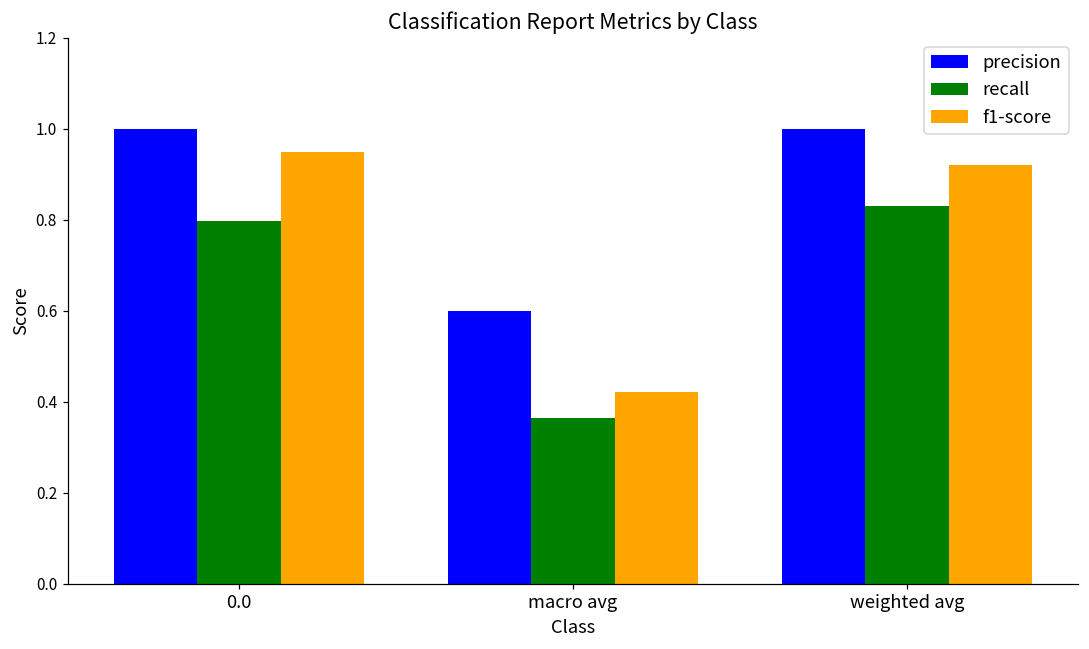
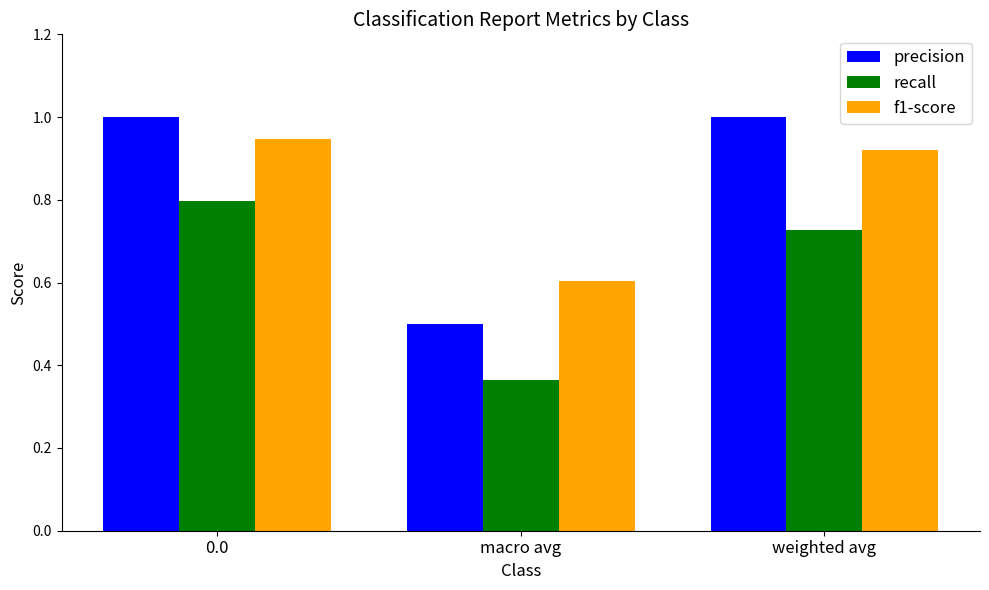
  {
    "precision": {
      "0.0": 1.0,
-     "macro avg": 0.6,
+     "macro avg": 0.5,
      "weighted avg": 1.0
    },
    "recall": {
      "0.0": 0.80,
      "macro avg": 0.36,
-     "weighted avg": 0.83
+     "weighted avg": 0.73
    },
    "f1-score": {
      "0.0": 0.95,
-     "macro avg": 0.42,
+     "macro avg": 0.60,
      "weighted avg": 0.92
    }
  }
